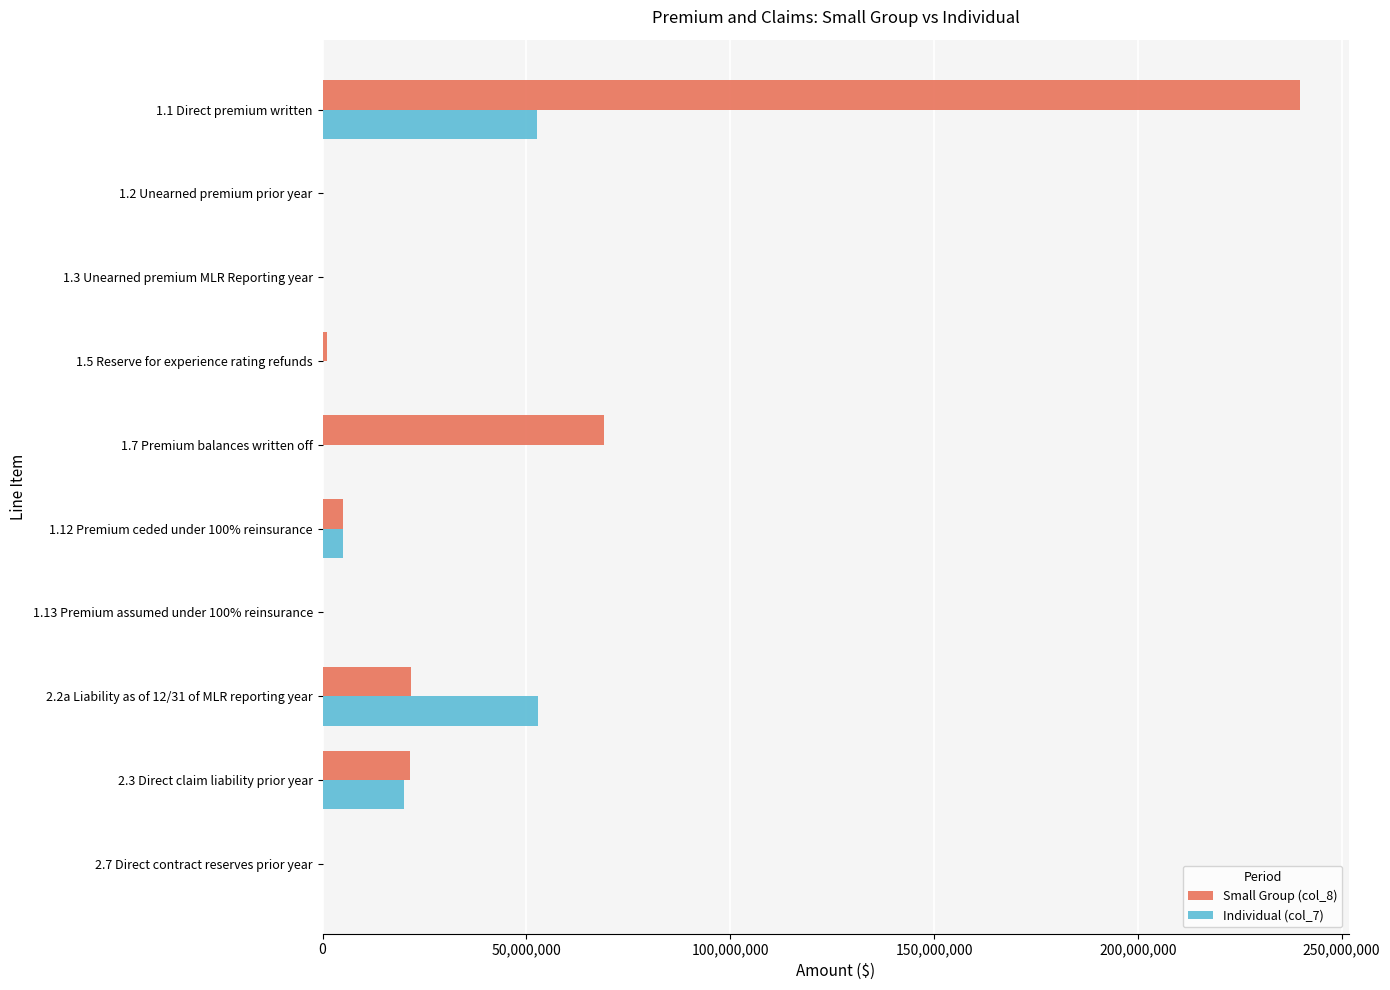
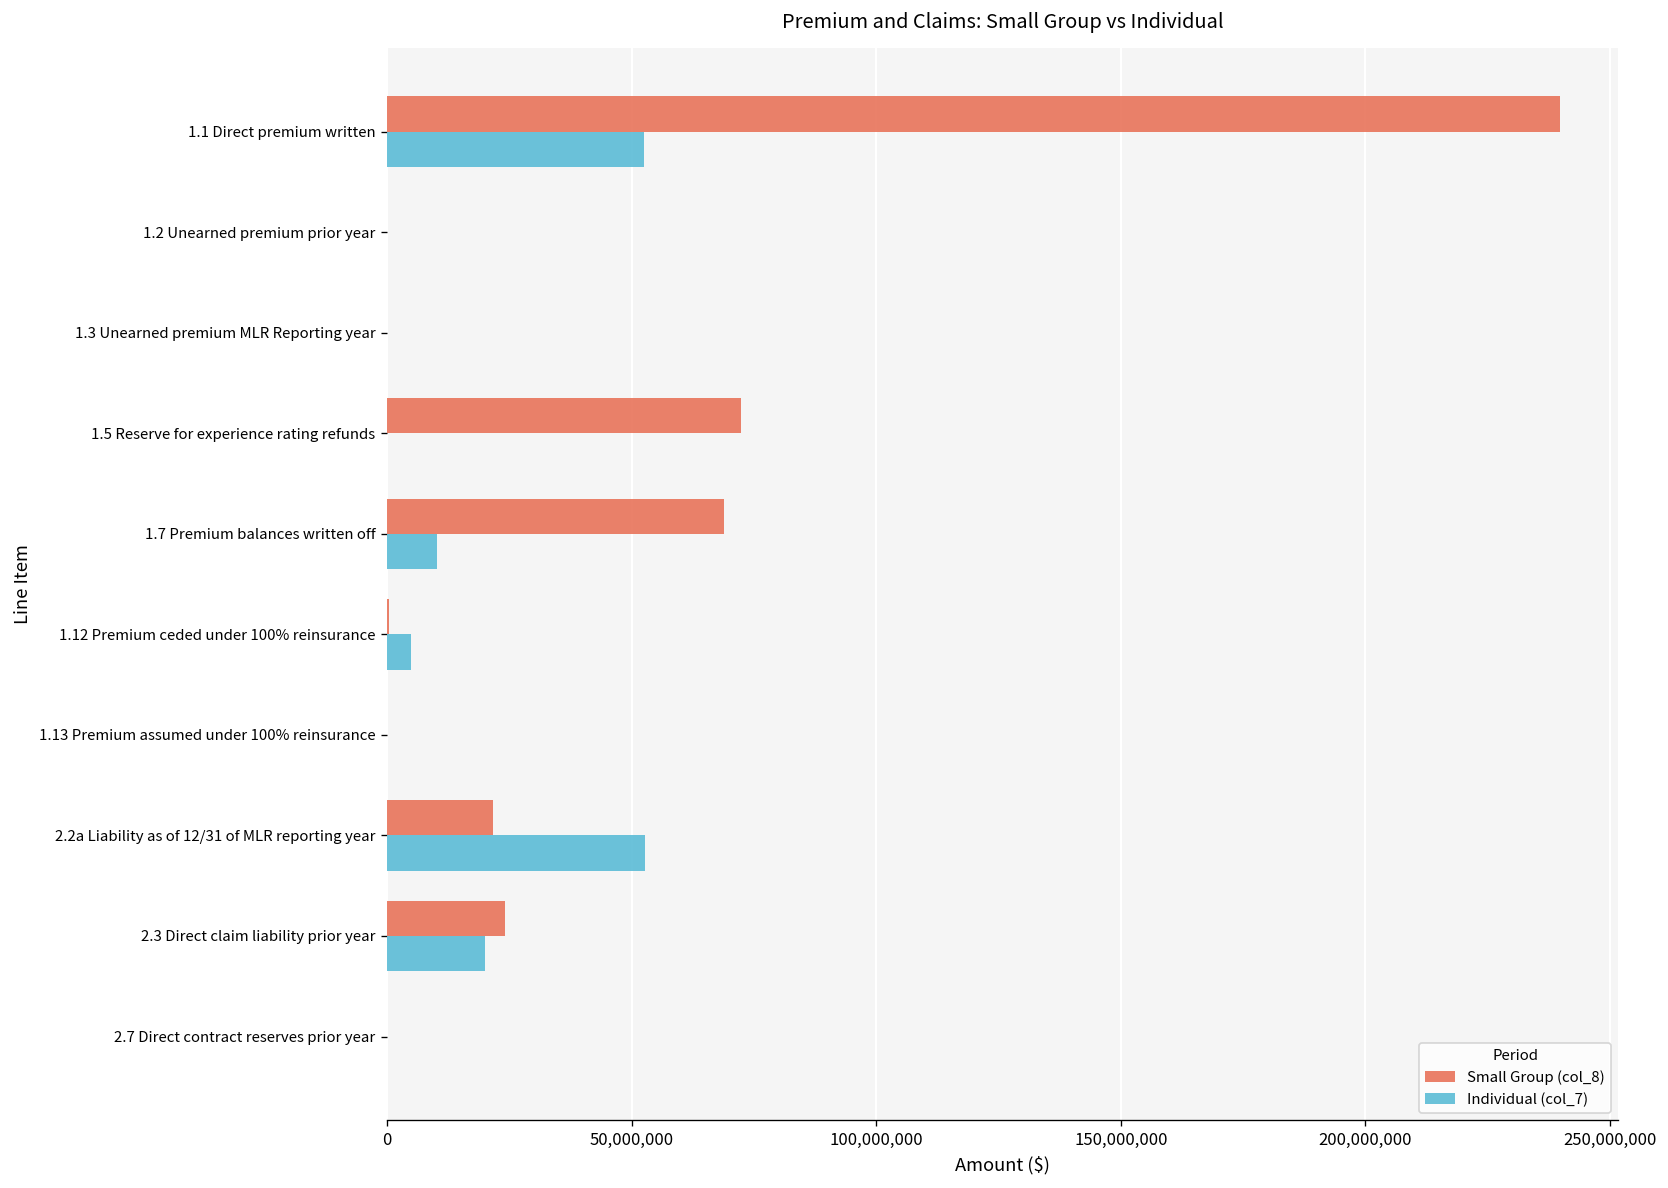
  {
    "Small Group (col_8)": {
      "1.1 Direct premium written": "240,000,000",
      "1.2 Unearned premium prior year": "0",
      "1.3 Unearned premium MLR Reporting year": "0",
-     "1.5 Reserve for experience rating refunds": "1,000,000",
+     "1.5 Reserve for experience rating refunds": "72,000,000",
      "1.7 Premium balances written off": "69,000,000",
-     "1.12 Premium ceded under 100% reinsurance": "5,000,000",
+     "1.12 Premium ceded under 100% reinsurance": "0",
      "1.13 Premium assumed under 100% reinsurance": "0",
      "2.2a Liability as of 12/31 of MLR reporting year": "22,000,000",
-     "2.3 Direct claim liability prior year": "21,000,000",
+     "2.3 Direct claim liability prior year": "24,000,000",
      "2.7 Direct contract reserves prior year": "0"
    },
    "Individual (col_7)": {
      "1.1 Direct premium written": "53,000,000",
      "1.2 Unearned premium prior year": "0",
      "1.3 Unearned premium MLR Reporting year": "0",
      "1.5 Reserve for experience rating refunds": "0",
-     "1.7 Premium balances written off": "0",
+     "1.7 Premium balances written off": "10,000,000",
      "1.12 Premium ceded under 100% reinsurance": "5,000,000",
      "1.13 Premium assumed under 100% reinsurance": "0",
      "2.2a Liability as of 12/31 of MLR reporting year": "53,000,000",
      "2.3 Direct claim liability prior year": "20,000,000",
      "2.7 Direct contract reserves prior year": "0"
    }
  }
